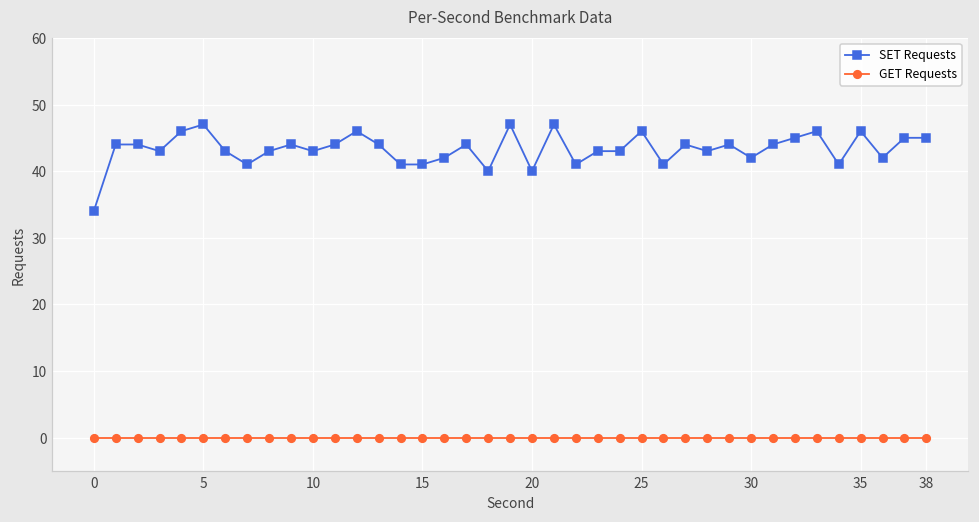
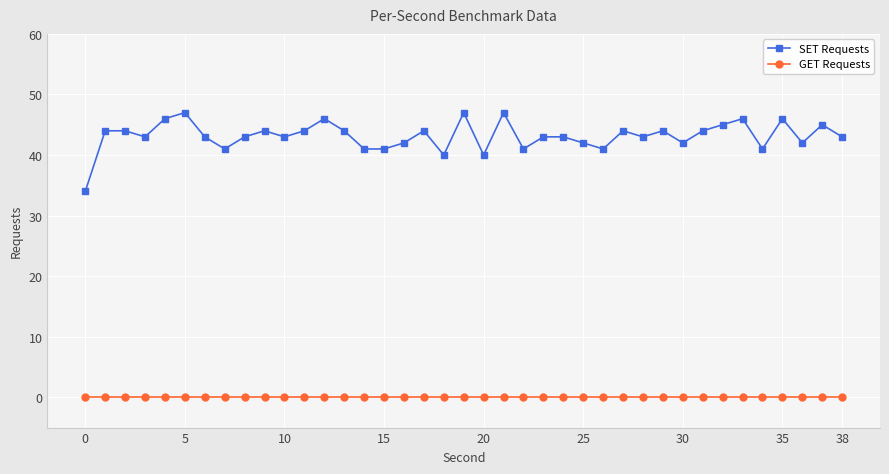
  {
    "SET Requests": {
      "0": 34,
      "5": 47,
      "10": 43,
      "15": 41,
      "20": 40,
-     "25": 46,
+     "25": 42,
      "30": 42,
      "35": 46,
-     "38": 45
+     "38": 43
    },
    "GET Requests": {
      "0": 0,
      "5": 0,
      "10": 0,
      "15": 0,
      "20": 0,
      "25": 0,
      "30": 0,
      "35": 0,
      "38": 0
    }
  }
